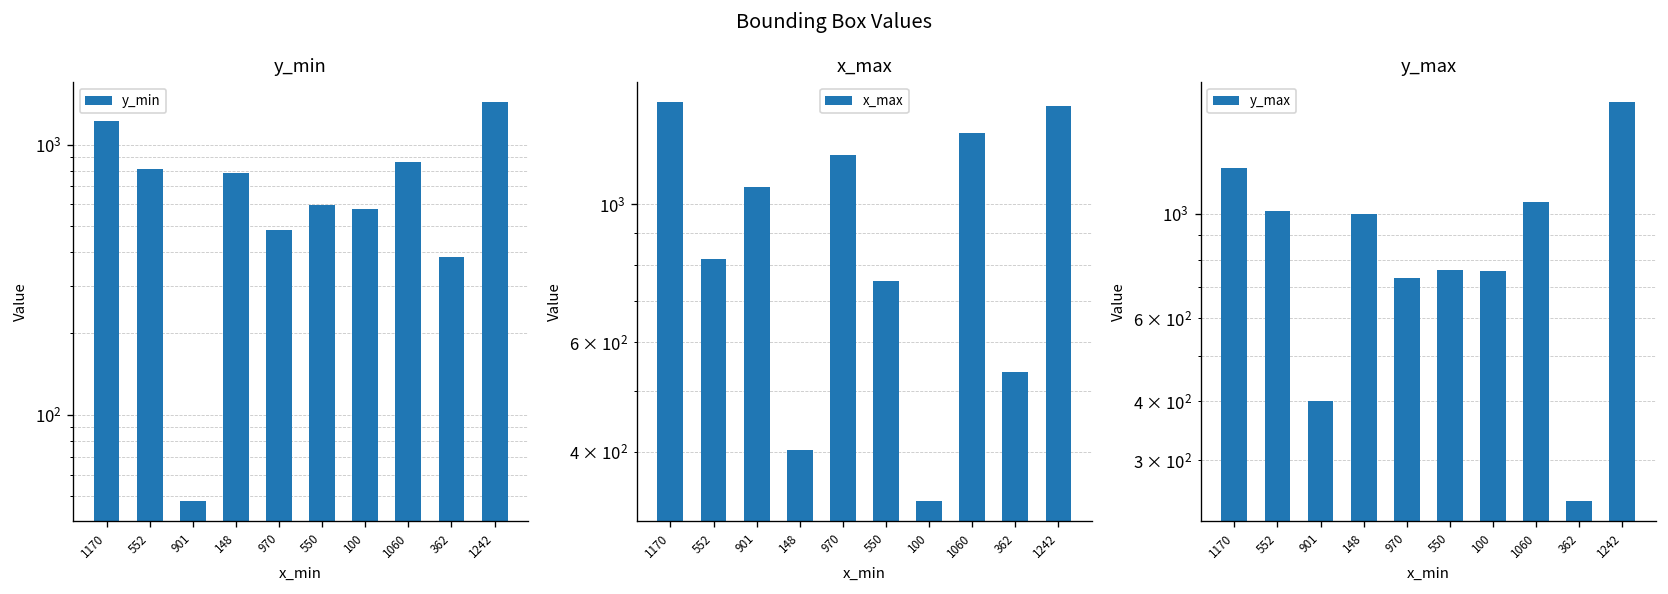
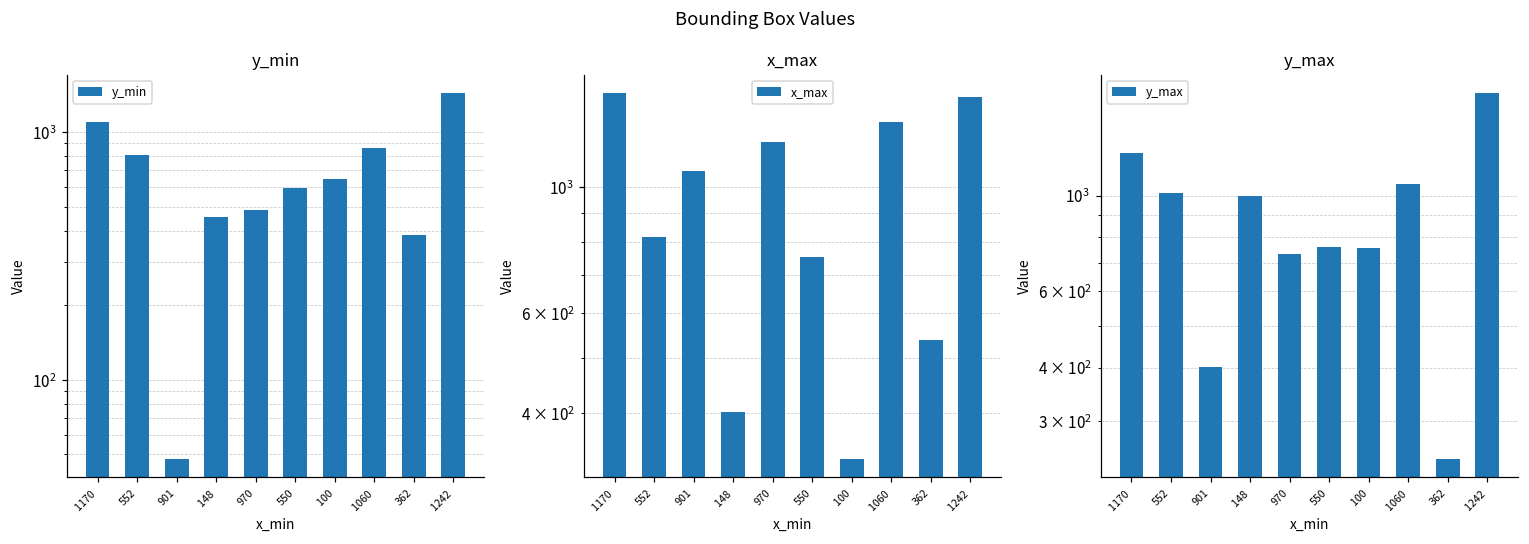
  {
    "y_min": {
-     "1170": 1200,
+     "1170": 1100,
      "552": 810,
      "901": 48,
-     "148": 780,
+     "148": 460,
      "970": 480,
      "550": 600,
-     "100": 580,
+     "100": 640,
      "1060": 860,
      "362": 380,
      "1242": 1400
    }
  }
